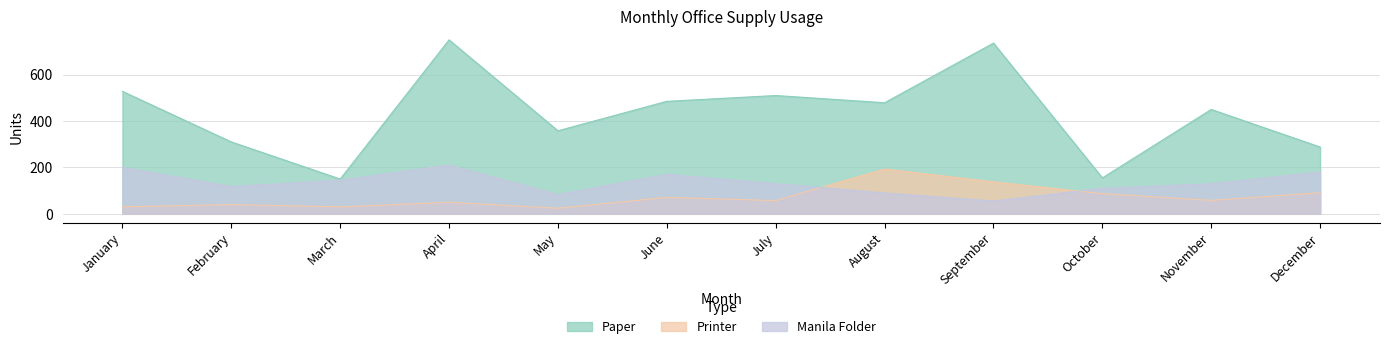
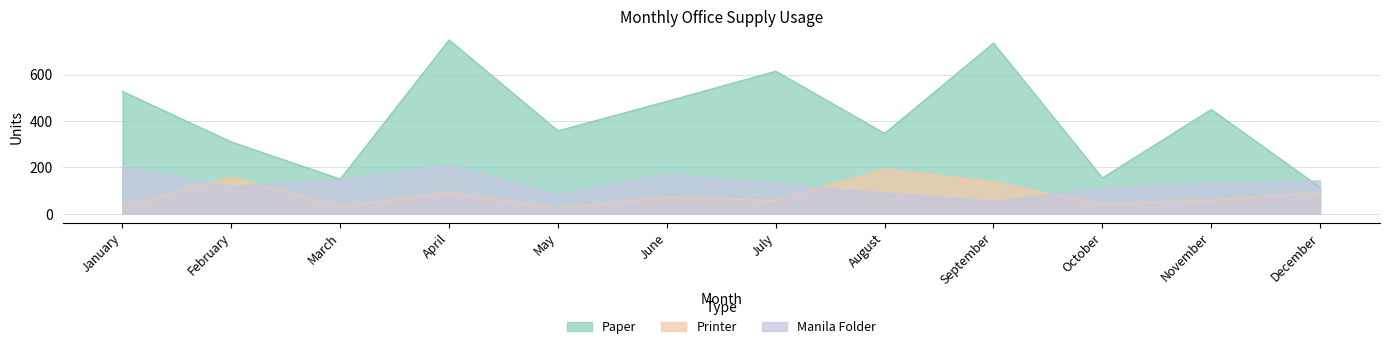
  {
    "Paper": {
      "January": 530,
      "February": 310,
      "April": 750,
      "May": 360,
      "June": 490,
-     "July": 510,
-     "August": 480,
+     "July": 620,
+     "August": 350,
      "September": 740,
      "October": 160,
      "November": 450,
-     "December": 290
+     "December": 110
    },
    "Printer": {
      "January": 30,
-     "February": 40,
+     "February": 160,
      "March": 30,
-     "April": 50,
+     "April": 90,
      "May": 20,
      "June": 70,
      "July": 60,
      "August": 190,
      "September": 140,
-     "October": 90,
+     "October": 40,
      "November": 60,
      "December": 90
    },
    "Manila Folder": {
      "January": 200,
      "February": 120,
      "April": 210,
      "May": 80,
      "June": 170,
      "July": 130,
      "August": 90,
      "September": 60,
      "October": 110,
      "November": 130,
-     "December": 180
+     "December": 140
    }
  }
